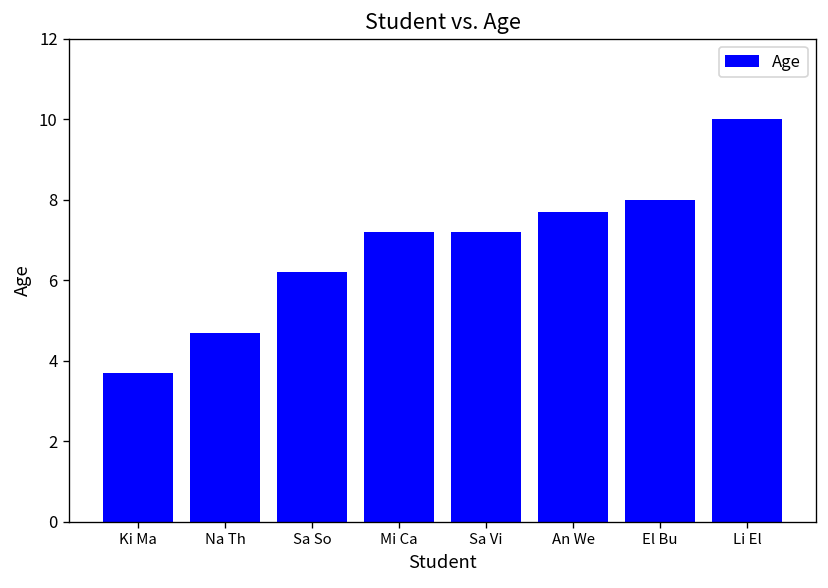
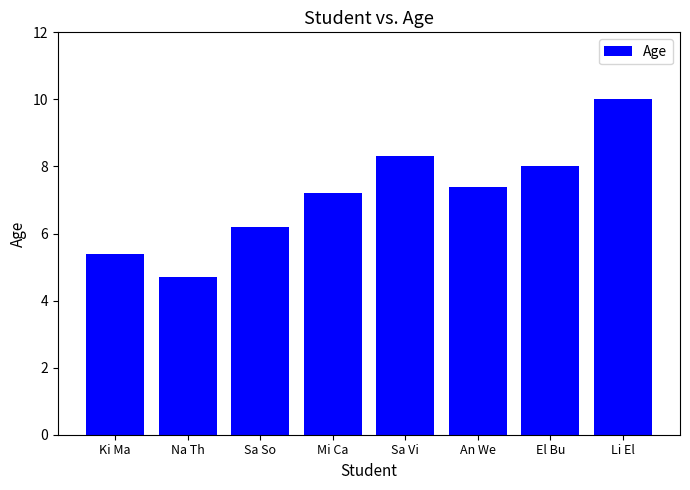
  {
-   "Ki Ma": 3.7,
+   "Ki Ma": 5.4,
    "Na Th": 4.7,
    "Sa So": 6.2,
    "Mi Ca": 7.2,
-   "Sa Vi": 7.2,
-   "An We": 7.7,
+   "Sa Vi": 8.3,
+   "An We": 7.4,
    "El Bu": 8.0,
    "Li El": 10.0
  }
